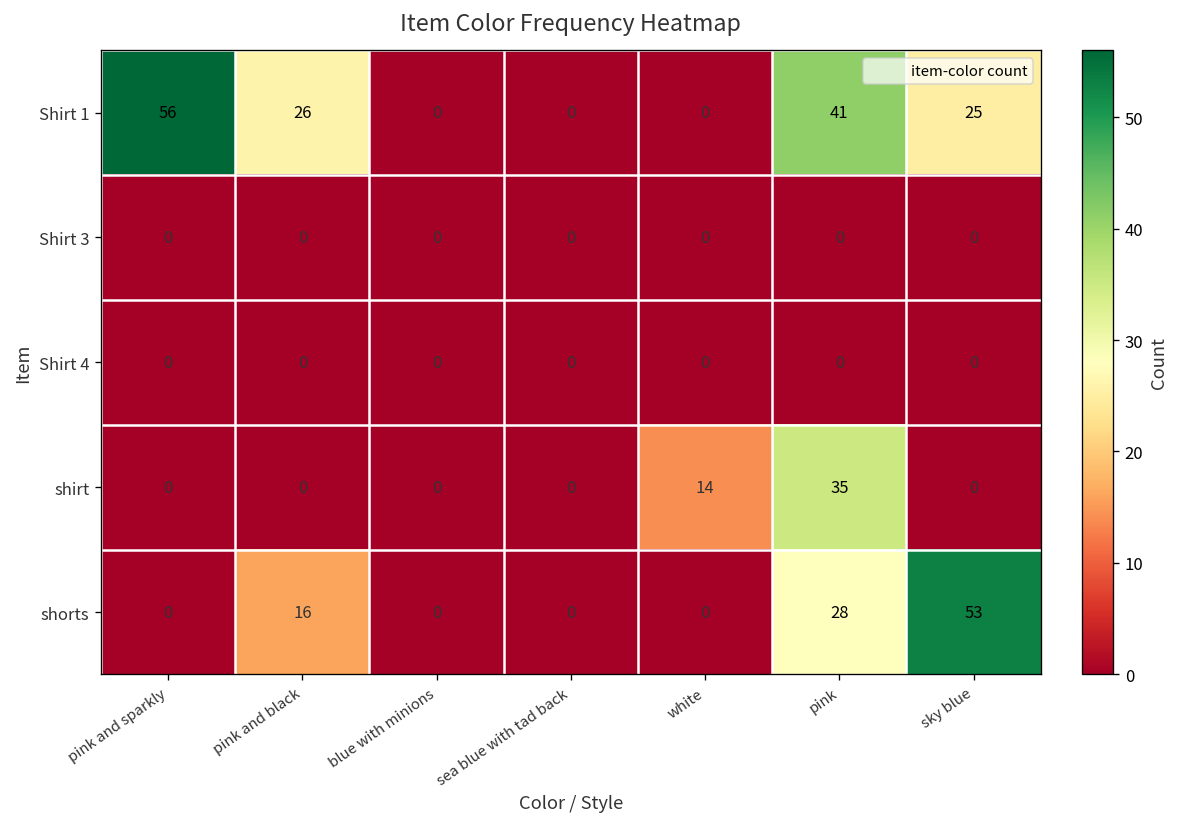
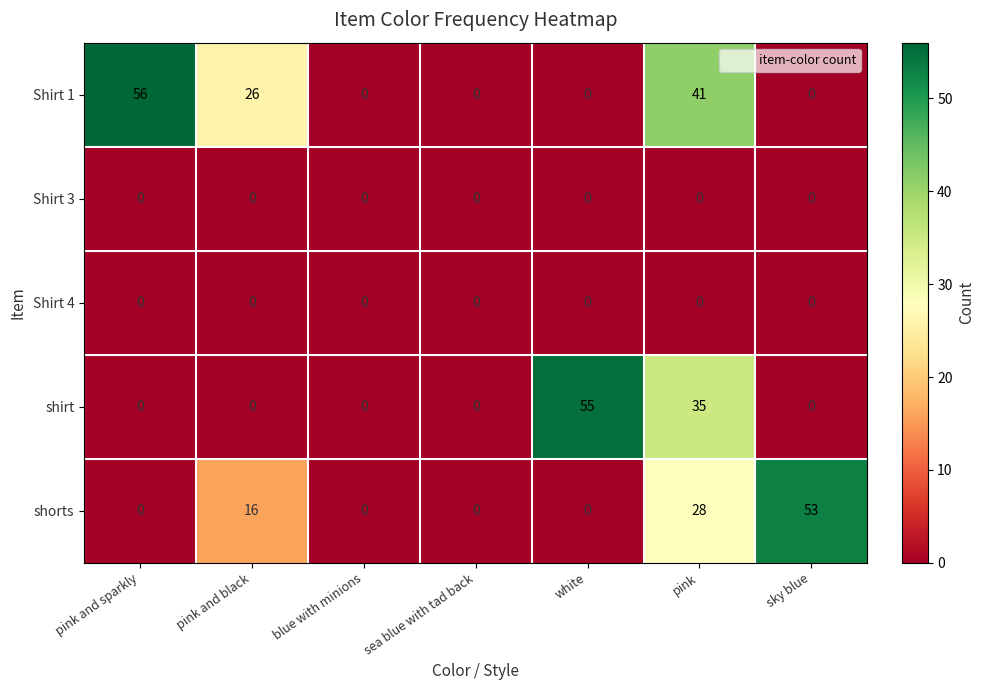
  {
    "Shirt 1": {
      "pink and sparkly": 56,
      "pink and black": 26,
      "blue with minions": 0,
      "sea blue with tad back": 0,
      "white": 0,
      "pink": 41,
-     "sky blue": 25
+     "sky blue": 0
    },
    "Shirt 3": {
      "pink and sparkly": 0,
      "pink and black": 0,
      "blue with minions": 0,
      "sea blue with tad back": 0,
      "white": 0,
      "pink": 0,
      "sky blue": 0
    },
    "Shirt 4": {
      "pink and sparkly": 0,
      "pink and black": 0,
      "blue with minions": 0,
      "sea blue with tad back": 0,
      "white": 0,
      "pink": 0,
      "sky blue": 0
    },
    "shirt": {
      "pink and sparkly": 0,
      "pink and black": 0,
      "blue with minions": 0,
      "sea blue with tad back": 0,
-     "white": 14,
+     "white": 55,
      "pink": 35,
      "sky blue": 0
    },
    "shorts": {
      "pink and sparkly": 0,
      "pink and black": 16,
      "blue with minions": 0,
      "sea blue with tad back": 0,
      "white": 0,
      "pink": 28,
      "sky blue": 53
    }
  }
